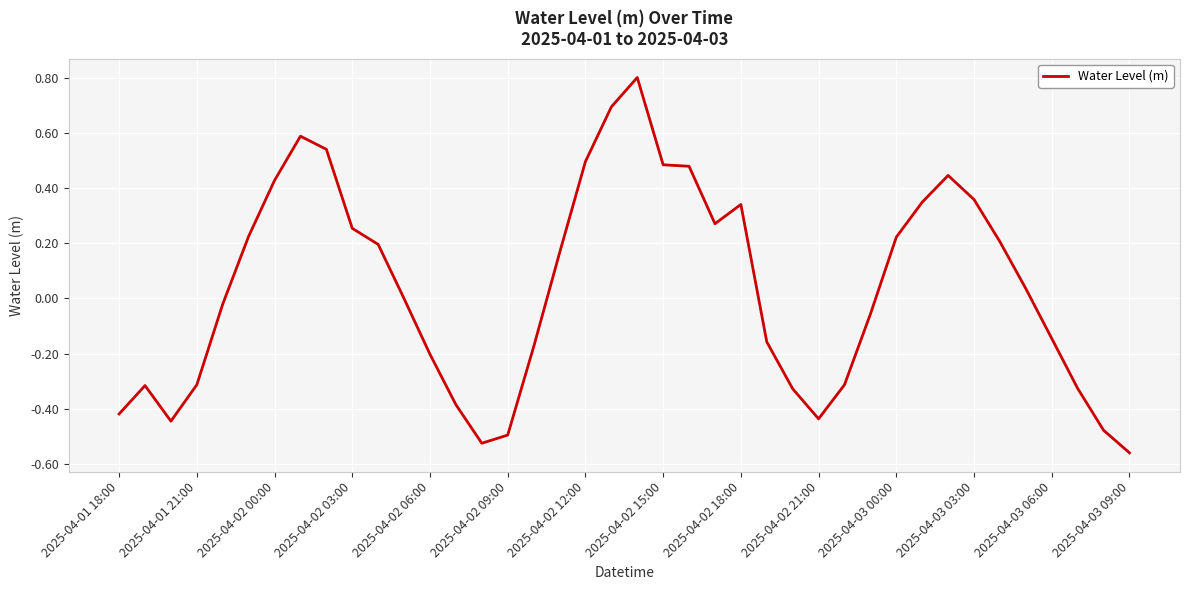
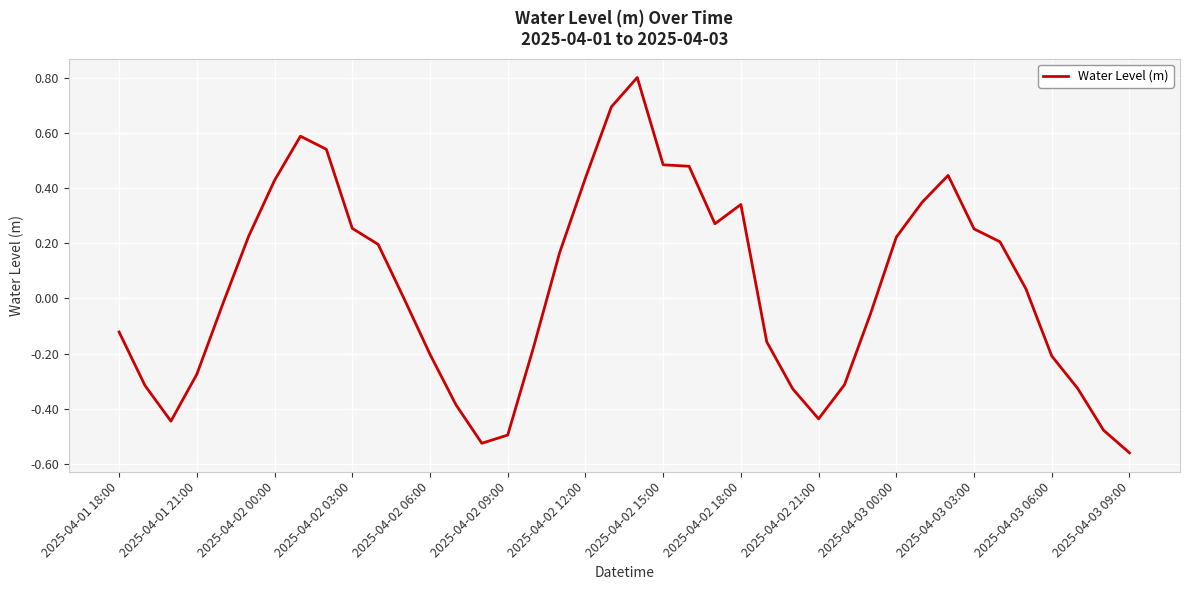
  {
-   "2025-04-01 18:00": -0.42,
-   "2025-04-01 21:00": -0.31,
+   "2025-04-01 18:00": -0.12,
+   "2025-04-01 21:00": -0.28,
    "2025-04-02 00:00": 0.43,
    "2025-04-02 03:00": 0.25,
    "2025-04-02 06:00": -0.20,
    "2025-04-02 09:00": -0.50,
-   "2025-04-02 12:00": 0.50,
+   "2025-04-02 12:00": 0.44,
    "2025-04-02 15:00": 0.49,
    "2025-04-02 18:00": 0.34,
    "2025-04-02 21:00": -0.44,
    "2025-04-03 00:00": 0.22,
-   "2025-04-03 03:00": 0.36,
-   "2025-04-03 06:00": -0.15,
+   "2025-04-03 03:00": 0.25,
+   "2025-04-03 06:00": -0.21,
    "2025-04-03 09:00": -0.56
  }
